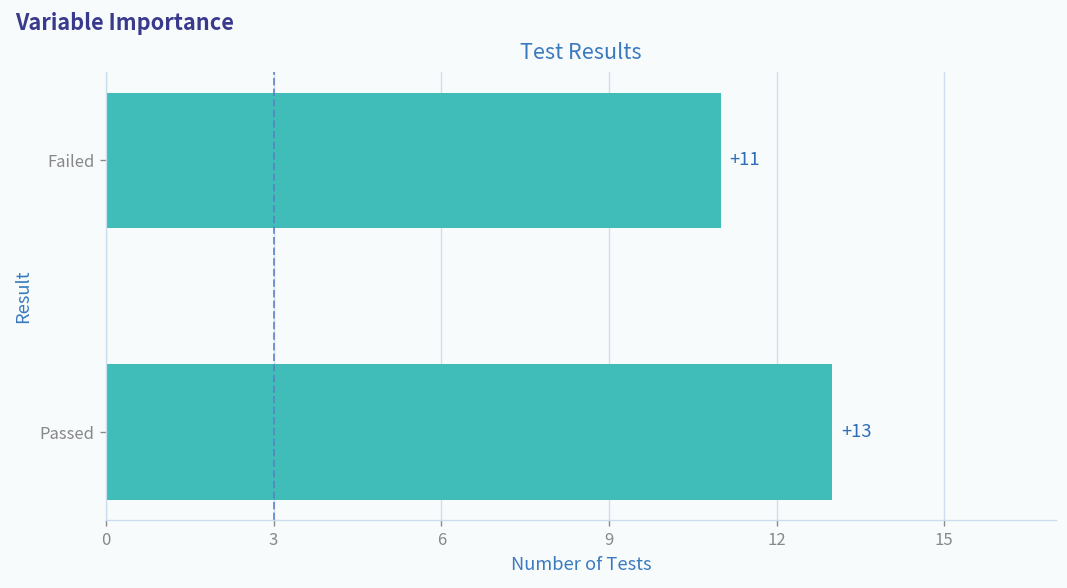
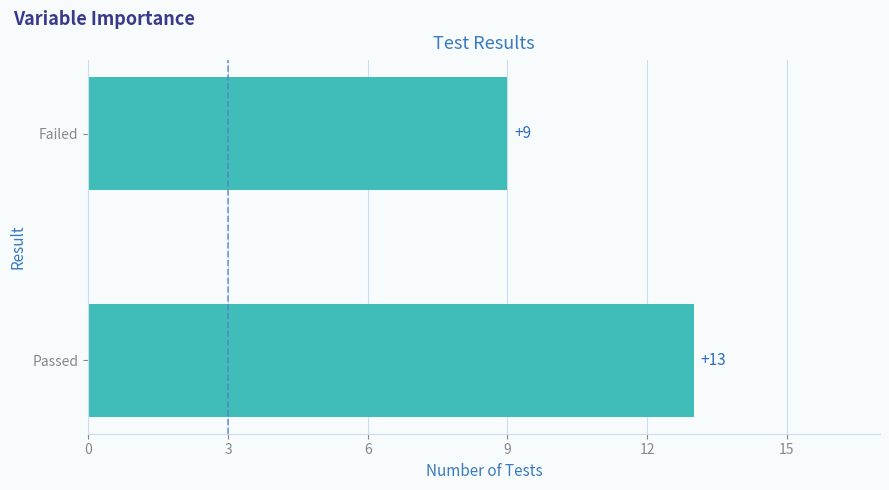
  {
-   "Failed": "+11",
+   "Failed": "+9",
    "Passed": "+13"
  }
